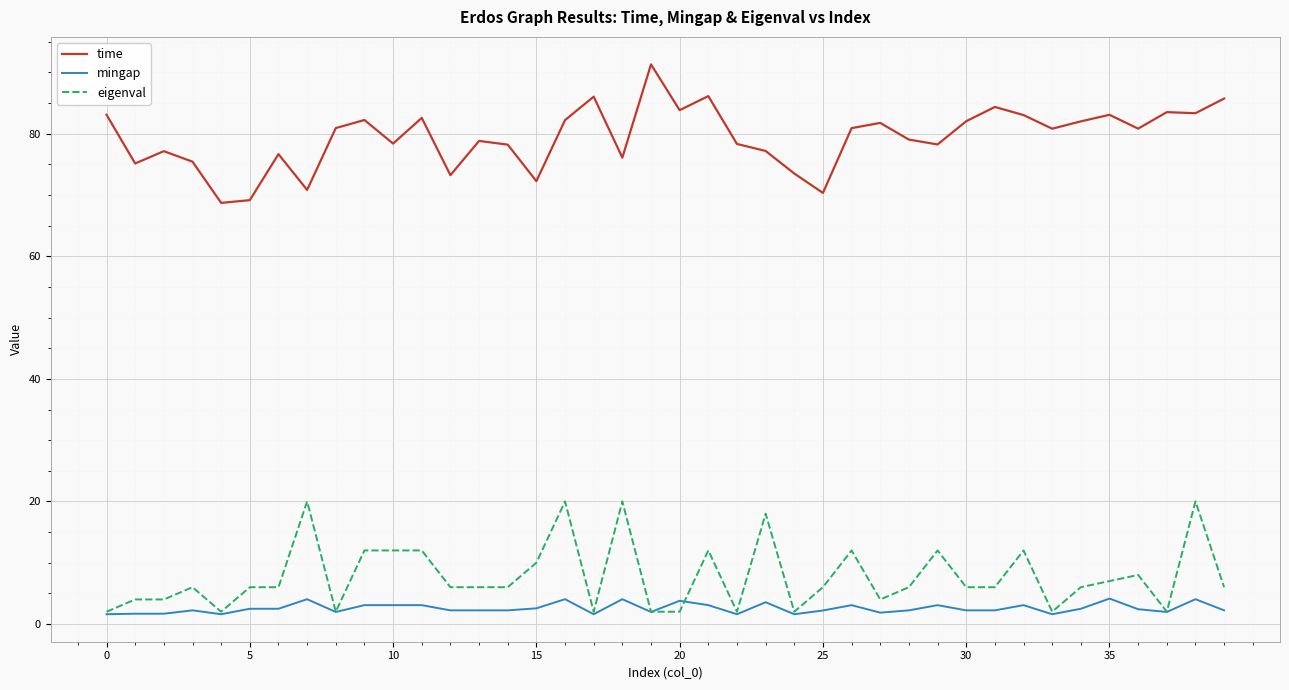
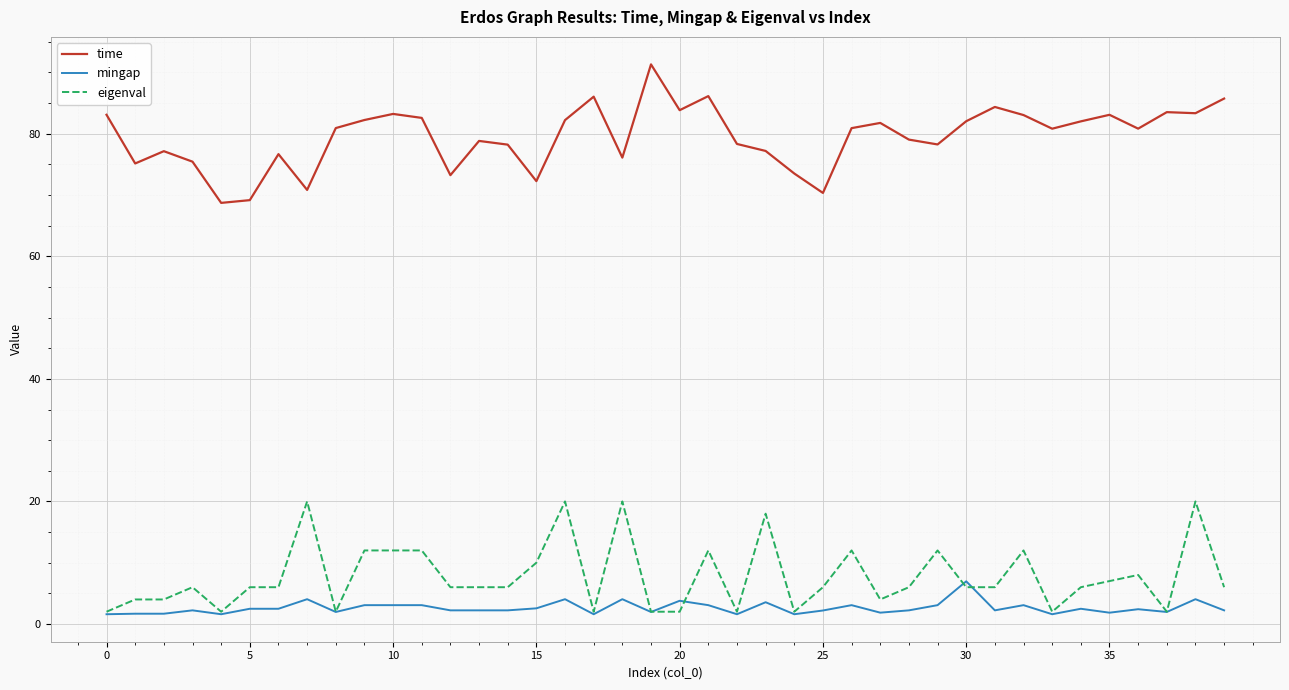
  {
    "time": {
      "0": 83,
      "5": 69,
-     "10": 78,
+     "10": 83,
      "15": 72,
      "20": 84,
      "25": 70,
      "30": 82,
      "35": 83
    },
    "mingap": {
      "5": 2,
      "10": 3,
      "15": 3,
      "20": 4,
      "25": 2,
-     "30": 2,
-     "35": 4
+     "30": 7,
+     "35": 2
    },
    "eigenval": {
      "5": 6,
      "10": 12,
      "15": 10,
      "20": 2,
      "25": 6,
      "30": 6,
      "35": 7
    }
  }
